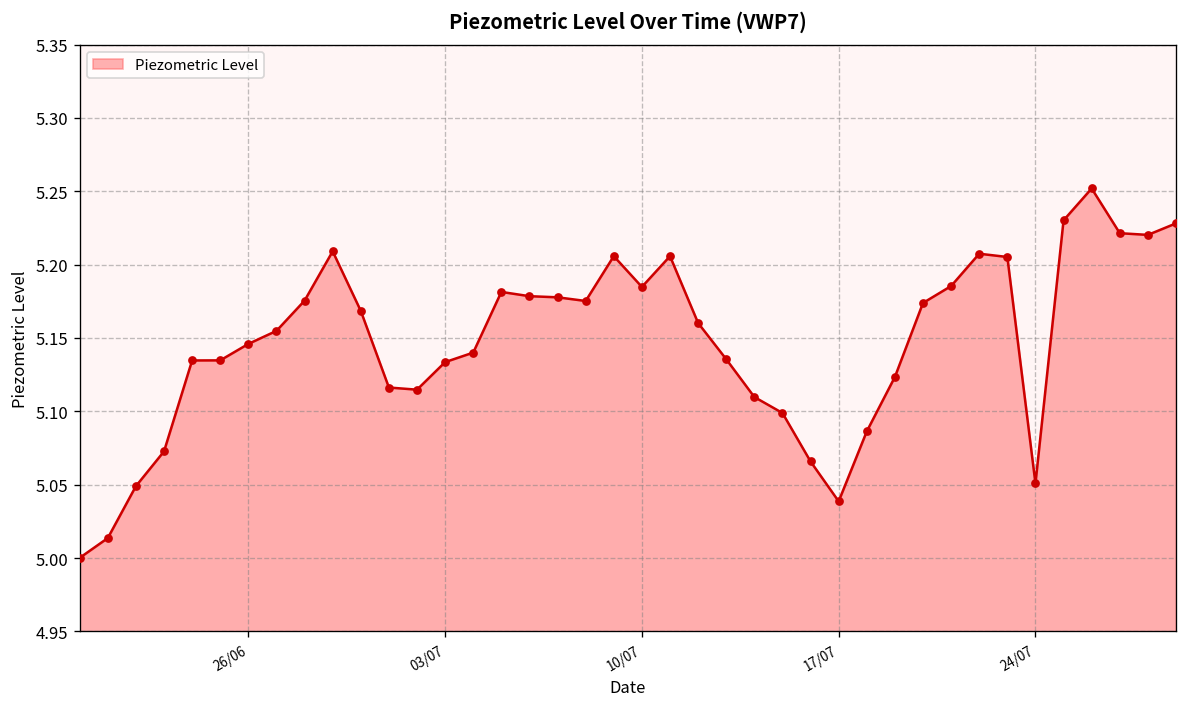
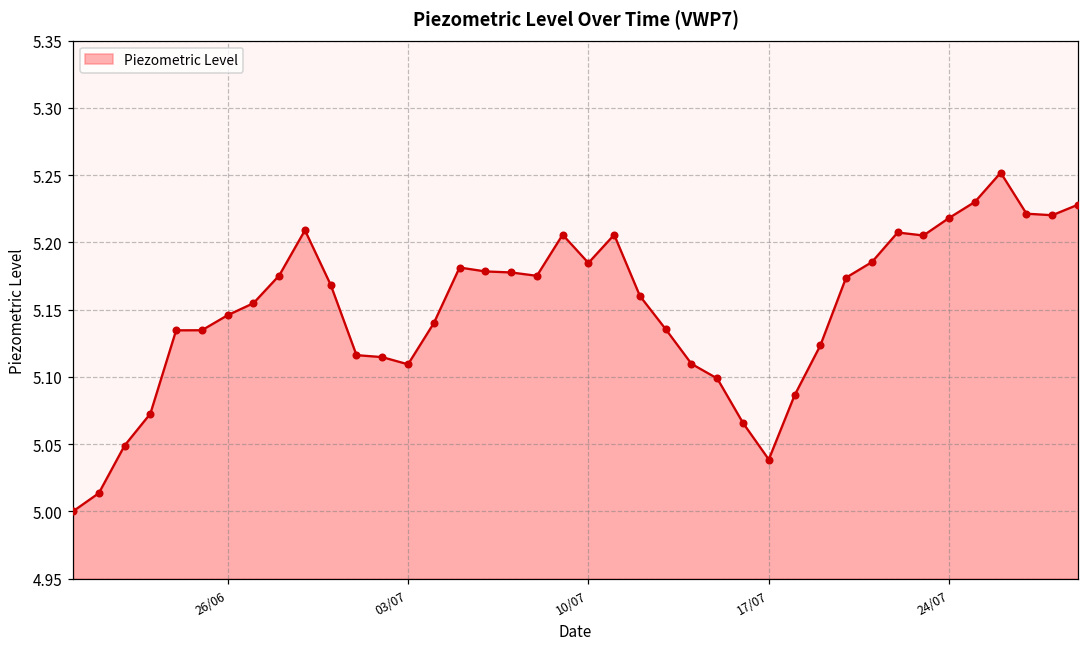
  {
    "26/06": 5.146,
-   "03/07": 5.134,
+   "03/07": 5.109,
    "10/07": 5.185,
    "17/07": 5.039,
-   "24/07": 5.051
+   "24/07": 5.218
  }
